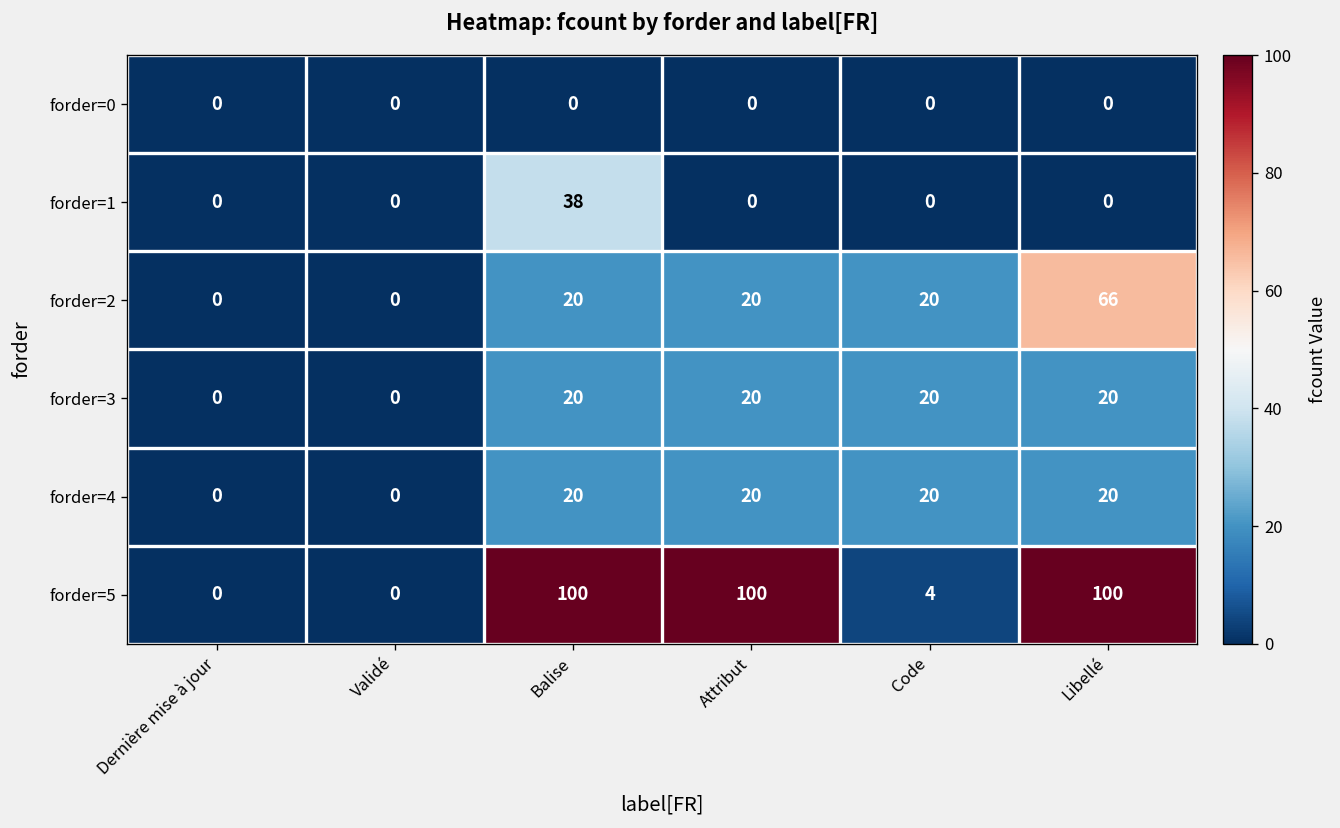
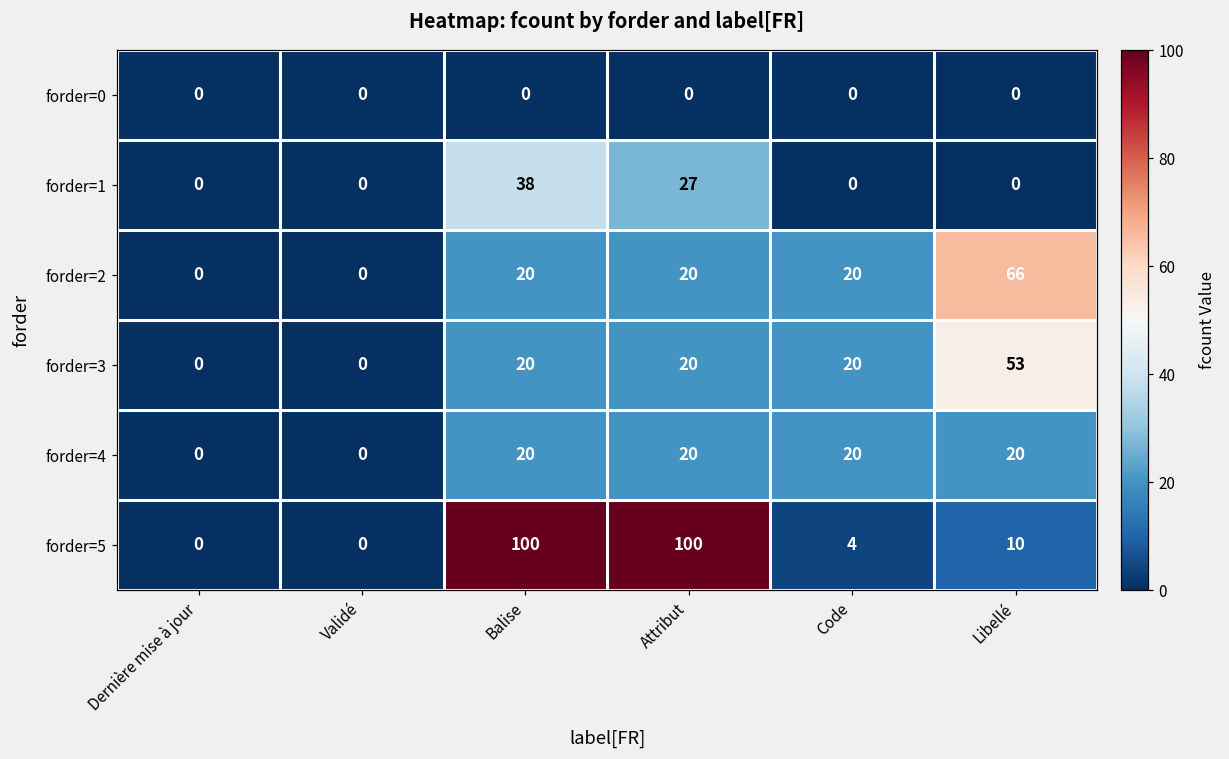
  {
    "forder=0": {
      "Dernière mise à jour": 0,
      "Validé": 0,
      "Balise": 0,
      "Attribut": 0,
      "Code": 0,
      "Libellé": 0
    },
    "forder=1": {
      "Dernière mise à jour": 0,
      "Validé": 0,
      "Balise": 38,
-     "Attribut": 0,
+     "Attribut": 27,
      "Code": 0,
      "Libellé": 0
    },
    "forder=2": {
      "Dernière mise à jour": 0,
      "Validé": 0,
      "Balise": 20,
      "Attribut": 20,
      "Code": 20,
      "Libellé": 66
    },
    "forder=3": {
      "Dernière mise à jour": 0,
      "Validé": 0,
      "Balise": 20,
      "Attribut": 20,
      "Code": 20,
-     "Libellé": 20
+     "Libellé": 53
    },
    "forder=4": {
      "Dernière mise à jour": 0,
      "Validé": 0,
      "Balise": 20,
      "Attribut": 20,
      "Code": 20,
      "Libellé": 20
    },
    "forder=5": {
      "Dernière mise à jour": 0,
      "Validé": 0,
      "Balise": 100,
      "Attribut": 100,
      "Code": 4,
-     "Libellé": 100
+     "Libellé": 10
    }
  }
